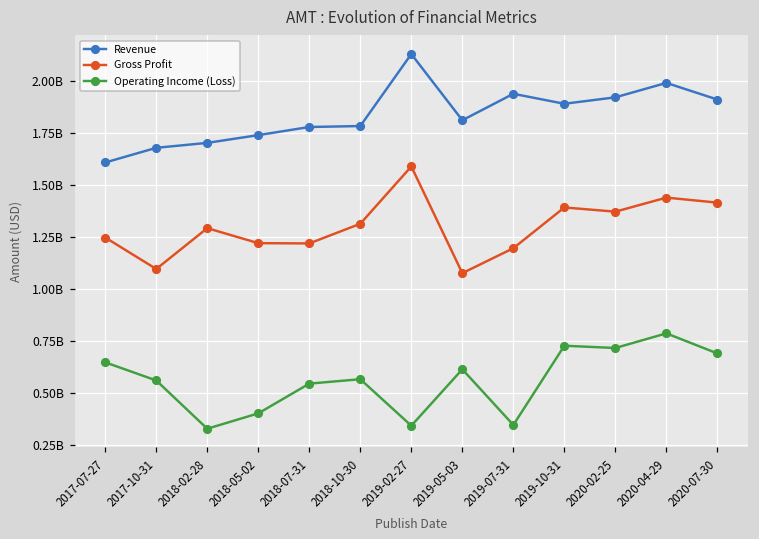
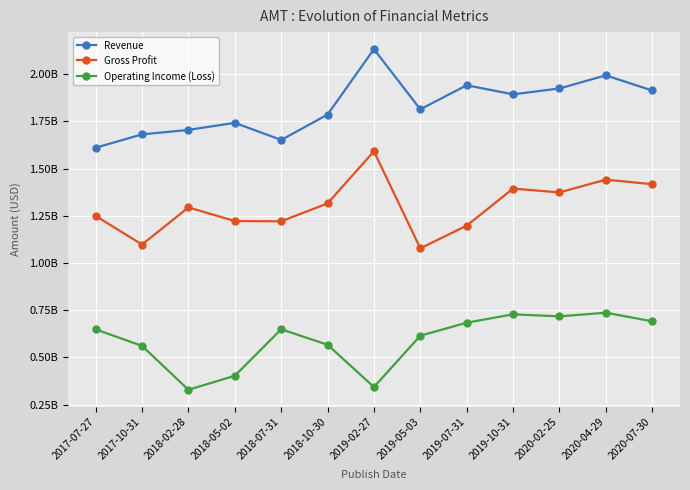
  {
    "Revenue": {
      "2017-07-27": 1610000000,
      "2017-10-31": 1680000000,
      "2018-02-28": 1700000000,
      "2018-05-02": 1740000000,
-     "2018-07-31": 1780000000,
+     "2018-07-31": 1650000000,
      "2018-10-30": 1790000000,
      "2019-02-27": 2130000000,
      "2019-05-03": 1810000000,
      "2019-07-31": 1940000000,
      "2019-10-31": 1890000000,
      "2020-02-25": 1920000000,
      "2020-04-29": 1990000000,
      "2020-07-30": 1910000000
    },
    "Gross Profit": {
      "2017-07-27": 1250000000,
      "2017-10-31": 1100000000,
      "2018-02-28": 1290000000,
      "2018-05-02": 1220000000,
      "2018-07-31": 1220000000,
      "2018-10-30": 1320000000,
      "2019-02-27": 1590000000,
      "2019-05-03": 1080000000,
      "2019-07-31": 1200000000,
      "2019-10-31": 1390000000,
      "2020-02-25": 1370000000,
      "2020-04-29": 1440000000,
      "2020-07-30": 1420000000
    },
    "Operating Income (Loss)": {
      "2017-07-27": 650000000,
      "2017-10-31": 560000000,
      "2018-02-28": 330000000,
      "2018-05-02": 400000000,
-     "2018-07-31": 550000000,
+     "2018-07-31": 650000000,
      "2018-10-30": 570000000,
      "2019-02-27": 340000000,
      "2019-05-03": 610000000,
-     "2019-07-31": 350000000,
+     "2019-07-31": 680000000,
      "2019-10-31": 730000000,
      "2020-02-25": 720000000,
-     "2020-04-29": 790000000,
+     "2020-04-29": 740000000,
      "2020-07-30": 690000000
    }
  }
